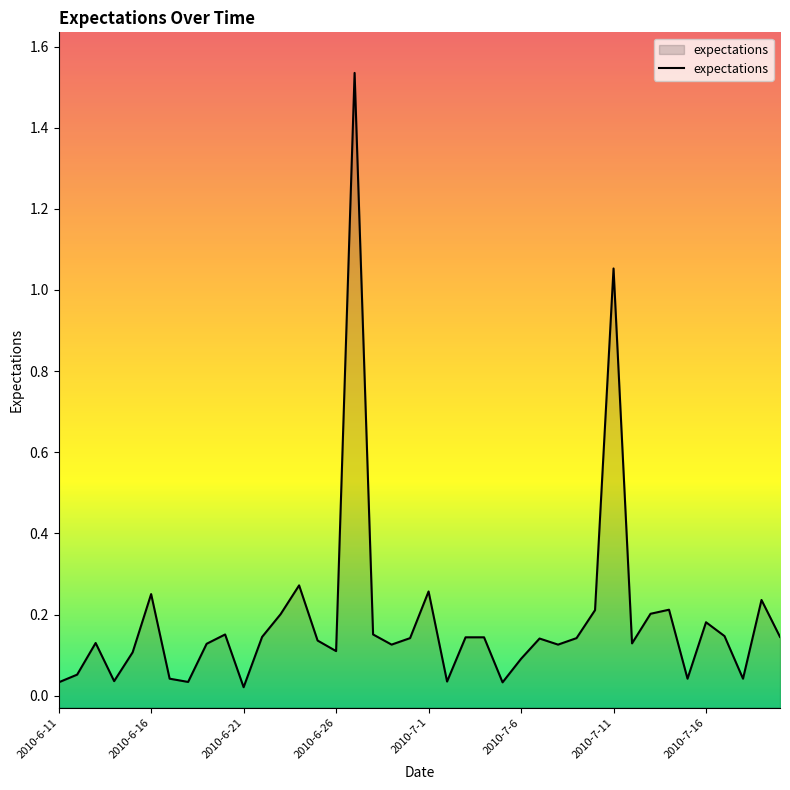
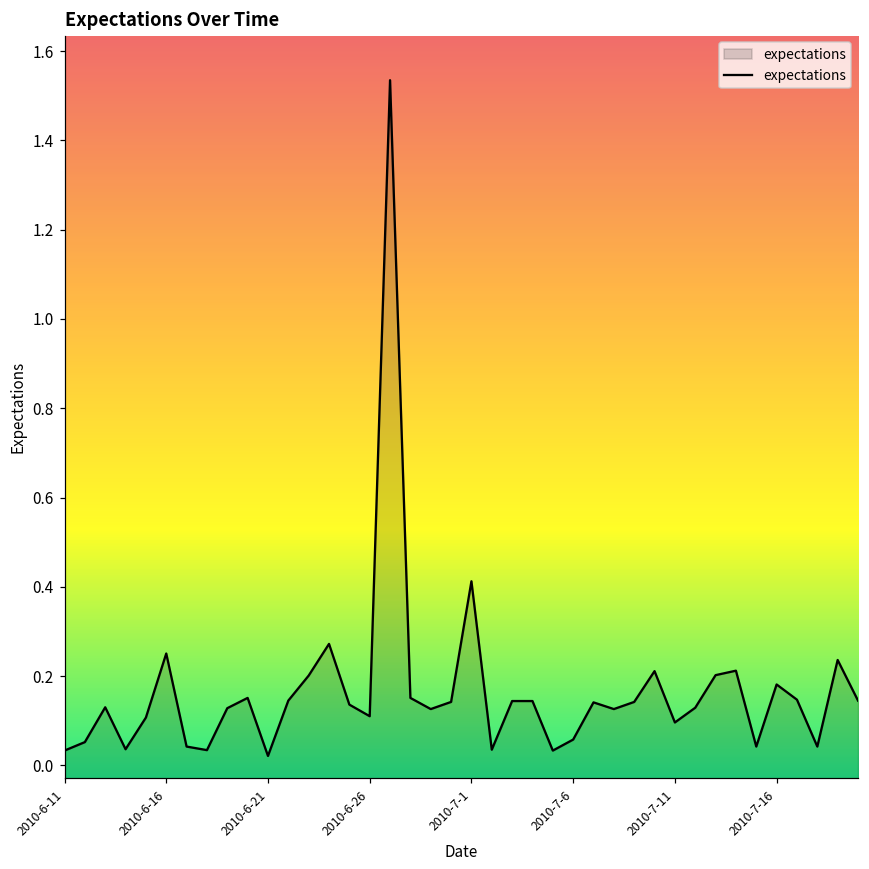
  {
    "2010-6-11": 0.03,
    "2010-6-16": 0.25,
    "2010-6-21": 0.02,
    "2010-6-26": 0.11,
-   "2010-7-1": 0.26,
-   "2010-7-6": 0.09,
-   "2010-7-11": 1.05,
+   "2010-7-1": 0.41,
+   "2010-7-6": 0.06,
+   "2010-7-11": 0.10,
    "2010-7-16": 0.18
  }
